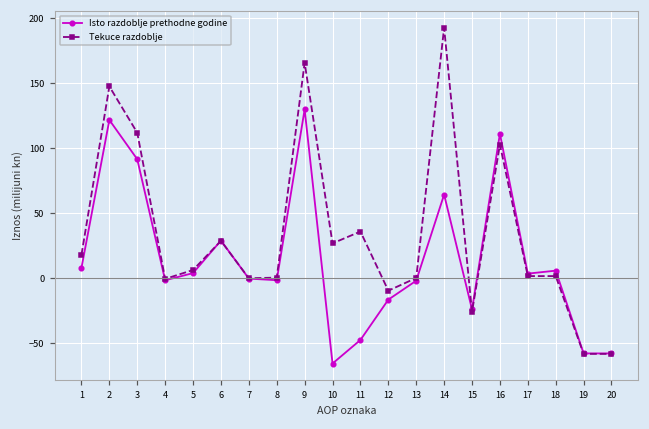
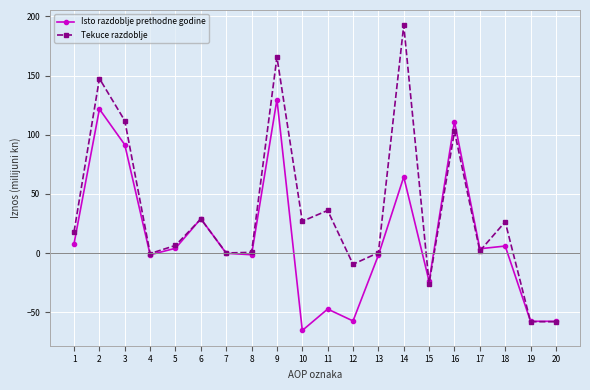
  {
    "Isto razdoblje prethodne godine": {
      "1": 8,
      "2": 122,
      "3": 92,
      "5": 4,
      "9": 130,
      "10": -65,
      "11": -47,
-     "12": -16,
+     "12": -57,
      "14": 64,
      "16": 111,
      "18": 6
    },
    "Tekuce razdoblje": {
      "1": 18,
      "2": 147,
      "3": 112,
      "5": 6,
      "9": 166,
      "10": 27,
      "11": 36,
      "12": -9,
      "14": 193,
      "16": 103,
-     "18": 2
+     "18": 26
    }
  }
